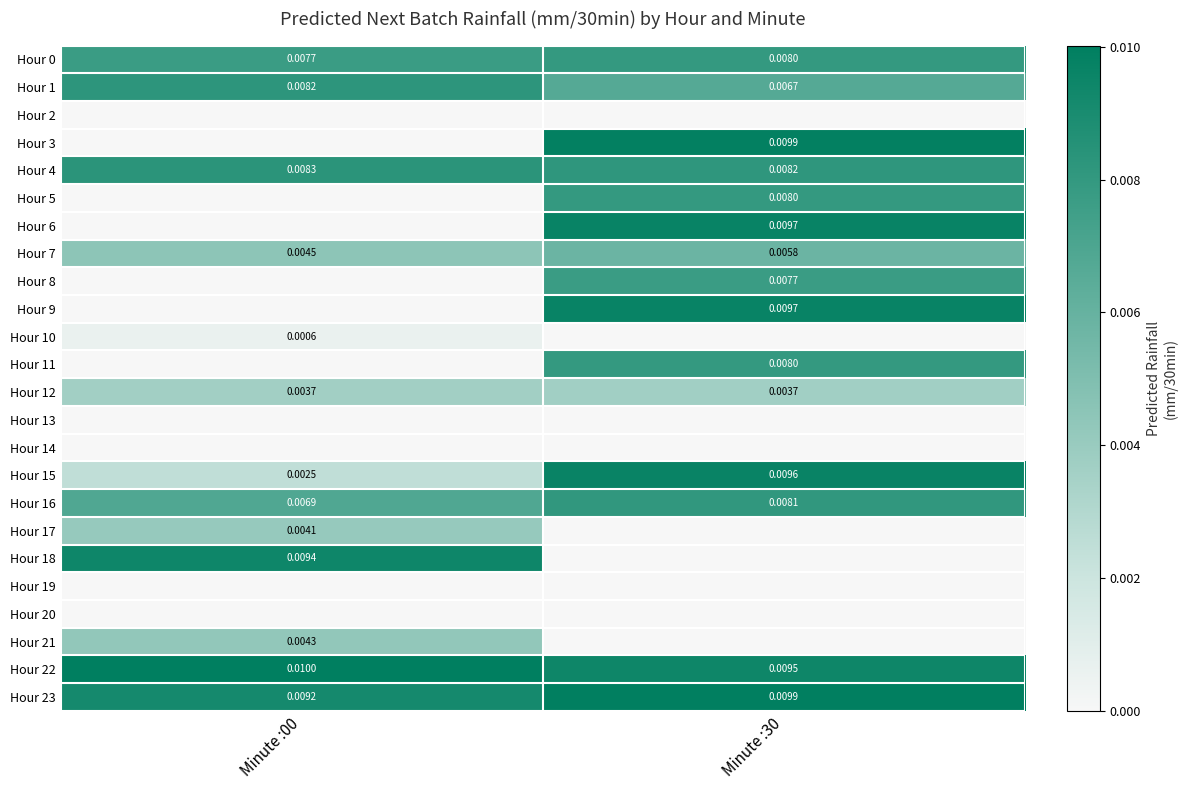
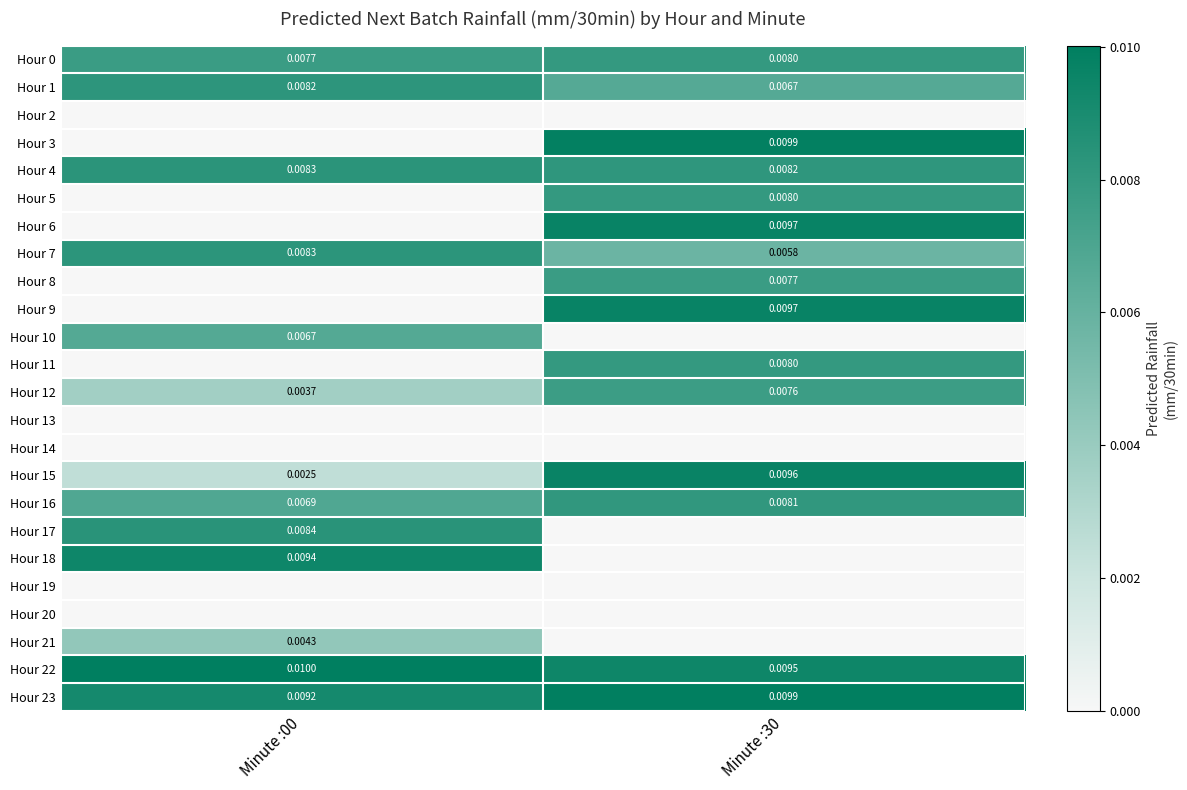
  {
    "Hour 0": {
      "Minute :00": 0.0077,
      "Minute :30": 0.0080
    },
    "Hour 1": {
      "Minute :00": 0.0082,
      "Minute :30": 0.0067
    },
    "Hour 3": {
      "Minute :30": 0.0099
    },
    "Hour 4": {
      "Minute :00": 0.0083,
      "Minute :30": 0.0082
    },
    "Hour 5": {
      "Minute :30": 0.0080
    },
    "Hour 6": {
      "Minute :30": 0.0097
    },
    "Hour 7": {
-     "Minute :00": 0.0045,
+     "Minute :00": 0.0083,
      "Minute :30": 0.0058
    },
    "Hour 8": {
      "Minute :30": 0.0077
    },
    "Hour 9": {
      "Minute :30": 0.0097
    },
    "Hour 10": {
-     "Minute :00": 0.0006
+     "Minute :00": 0.0067
    },
    "Hour 11": {
      "Minute :30": 0.0080
    },
    "Hour 12": {
      "Minute :00": 0.0037,
-     "Minute :30": 0.0037
+     "Minute :30": 0.0076
    },
    "Hour 15": {
      "Minute :00": 0.0025,
      "Minute :30": 0.0096
    },
    "Hour 16": {
      "Minute :00": 0.0069,
      "Minute :30": 0.0081
    },
    "Hour 17": {
-     "Minute :00": 0.0041
+     "Minute :00": 0.0084
    },
    "Hour 18": {
      "Minute :00": 0.0094
    },
    "Hour 21": {
      "Minute :00": 0.0043
    },
    "Hour 22": {
      "Minute :00": 0.0100,
      "Minute :30": 0.0095
    },
    "Hour 23": {
      "Minute :00": 0.0092,
      "Minute :30": 0.0099
    }
  }
